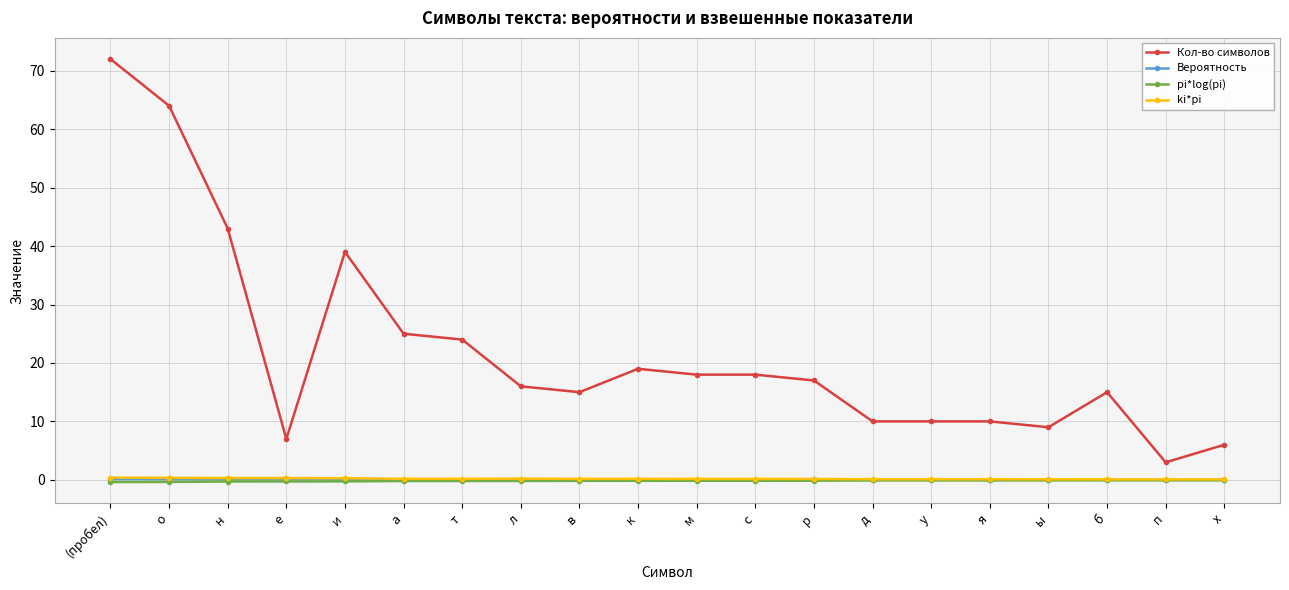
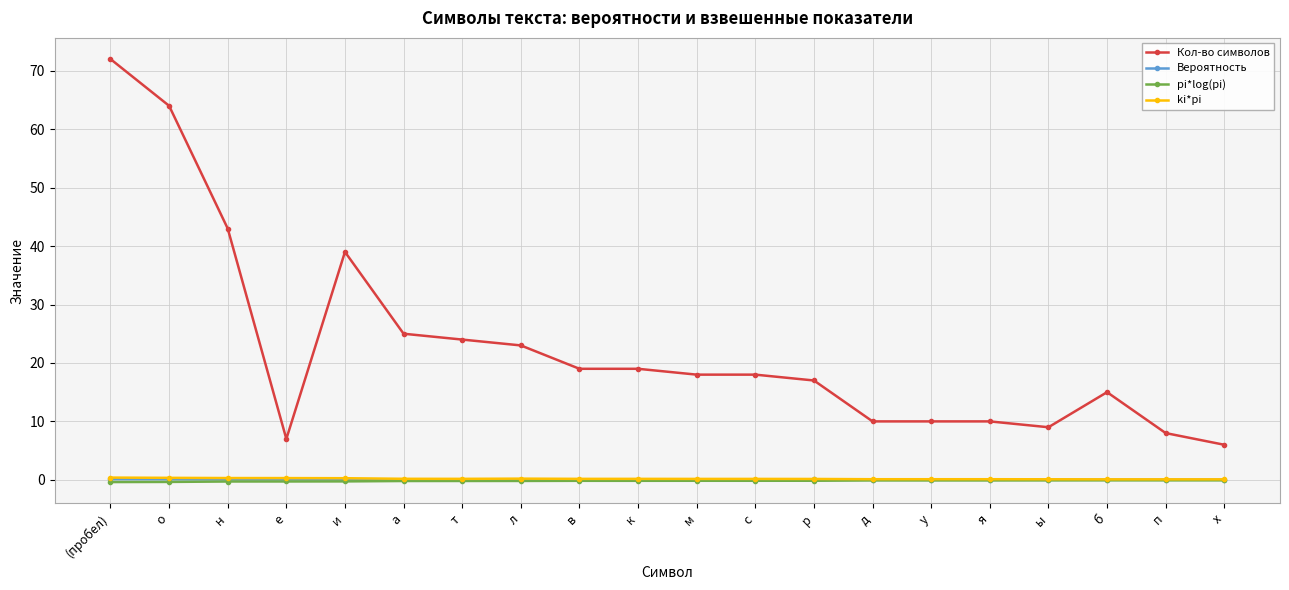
  {
    "Кол-во символов": {
      "(пробел)": 72,
      "о": 64,
      "н": 43,
      "е": 7,
      "и": 39,
      "а": 25,
      "т": 24,
-     "л": 16,
-     "в": 15,
+     "л": 23,
+     "в": 19,
      "к": 19,
      "м": 18,
      "с": 18,
      "р": 17,
      "д": 10,
      "у": 10,
      "я": 10,
      "ы": 9,
      "б": 15,
-     "п": 3,
+     "п": 8,
      "х": 6
    },
    "pi*log(pi)": {
      "(пробел)": 0,
      "о": 0
    }
  }
